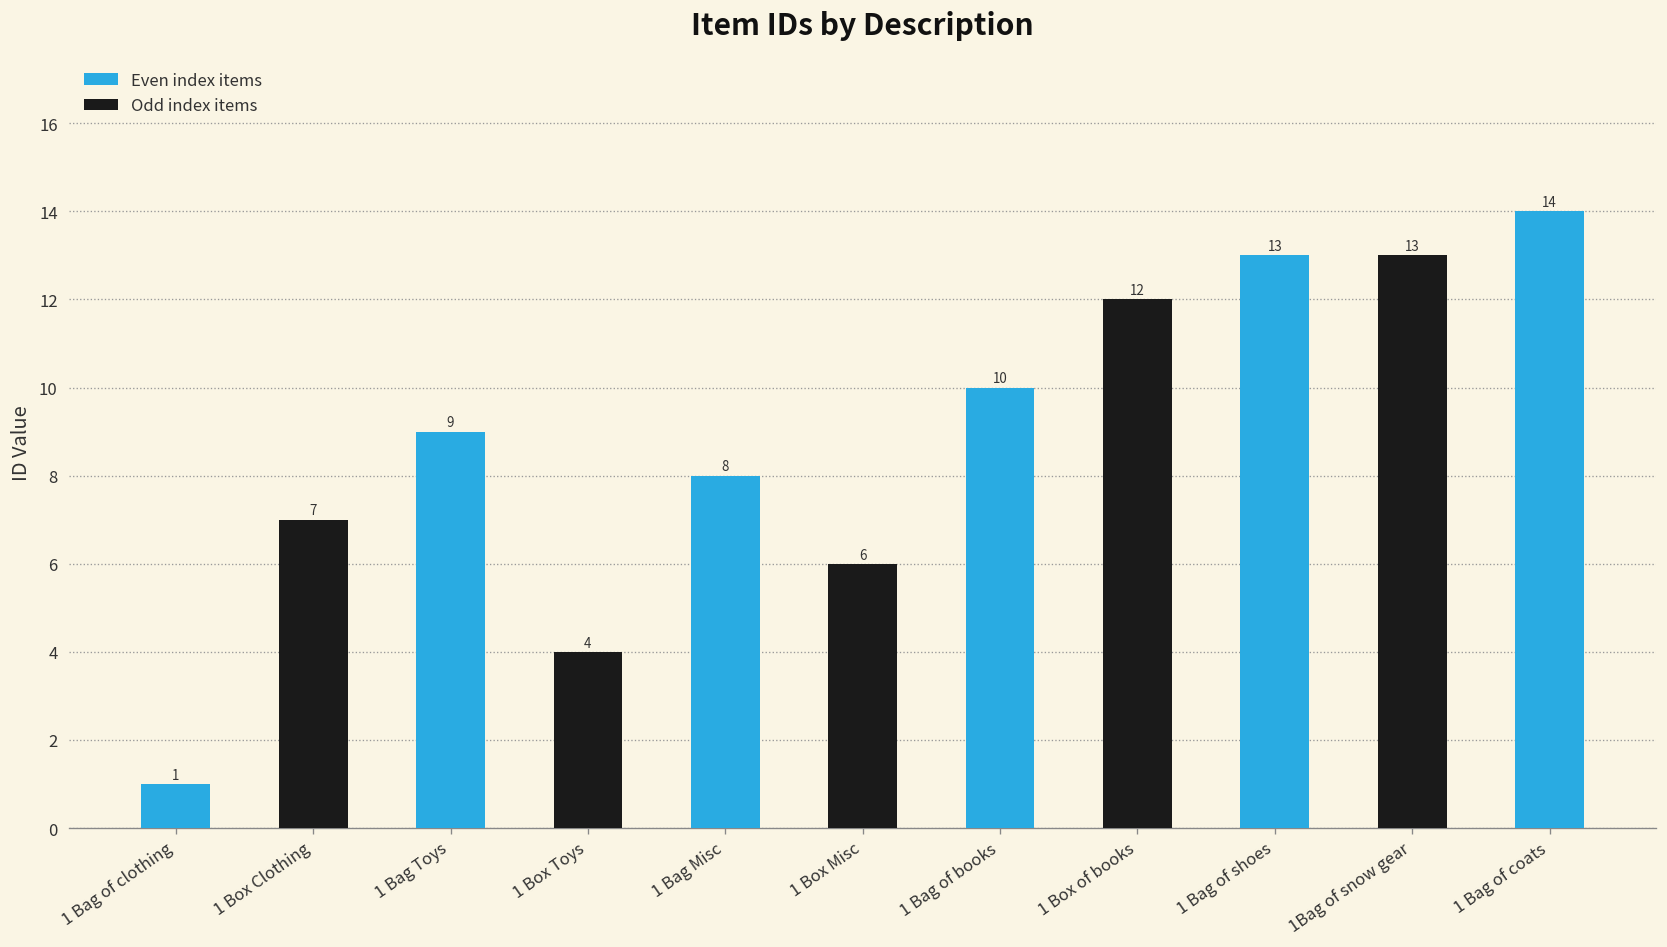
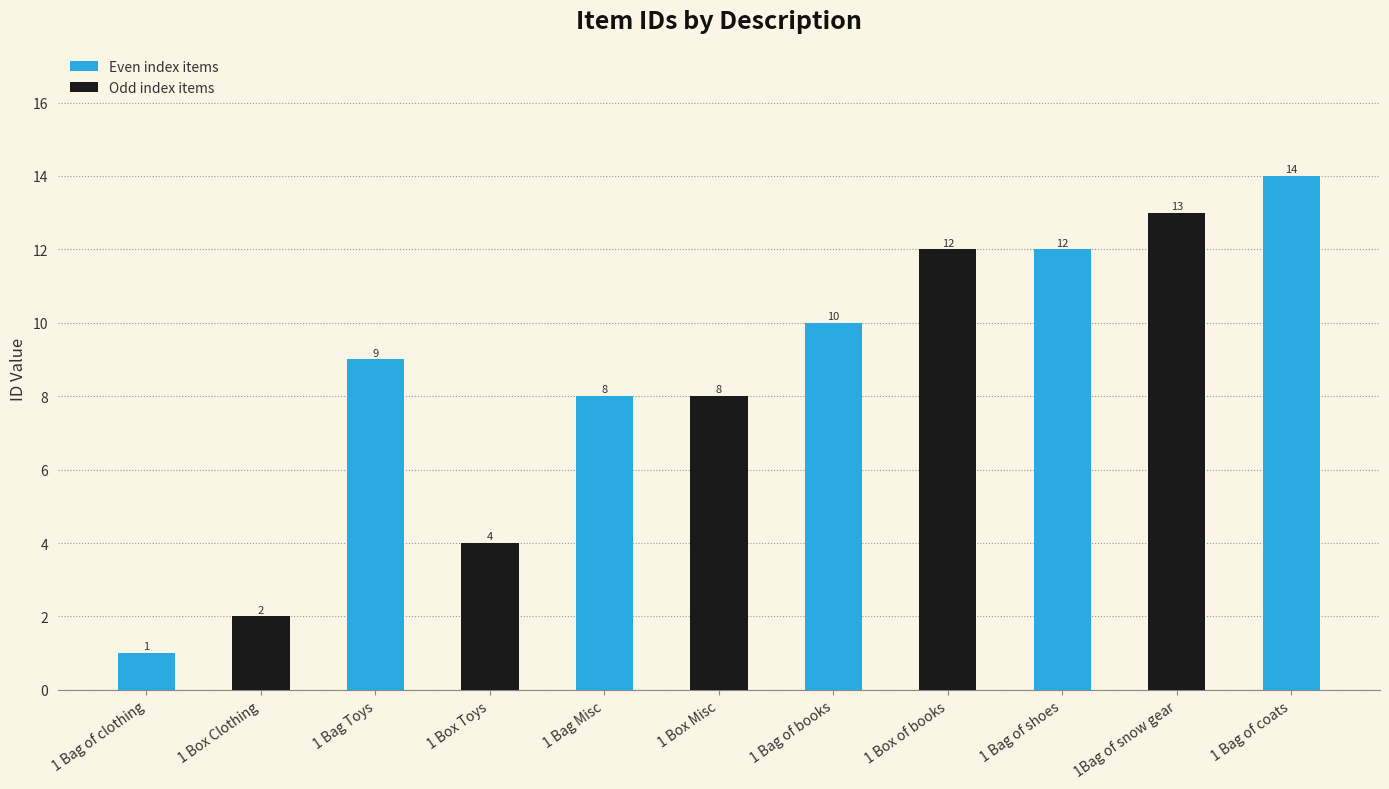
  {
    "1 Bag of clothing": 1,
-   "1 Box Clothing": 7,
+   "1 Box Clothing": 2,
    "1 Bag Toys": 9,
    "1 Box Toys": 4,
    "1 Bag Misc": 8,
-   "1 Box Misc": 6,
+   "1 Box Misc": 8,
    "1 Bag of books": 10,
    "1 Box of books": 12,
-   "1 Bag of shoes": 13,
+   "1 Bag of shoes": 12,
    "1Bag of snow gear": 13,
    "1 Bag of coats": 14
  }
